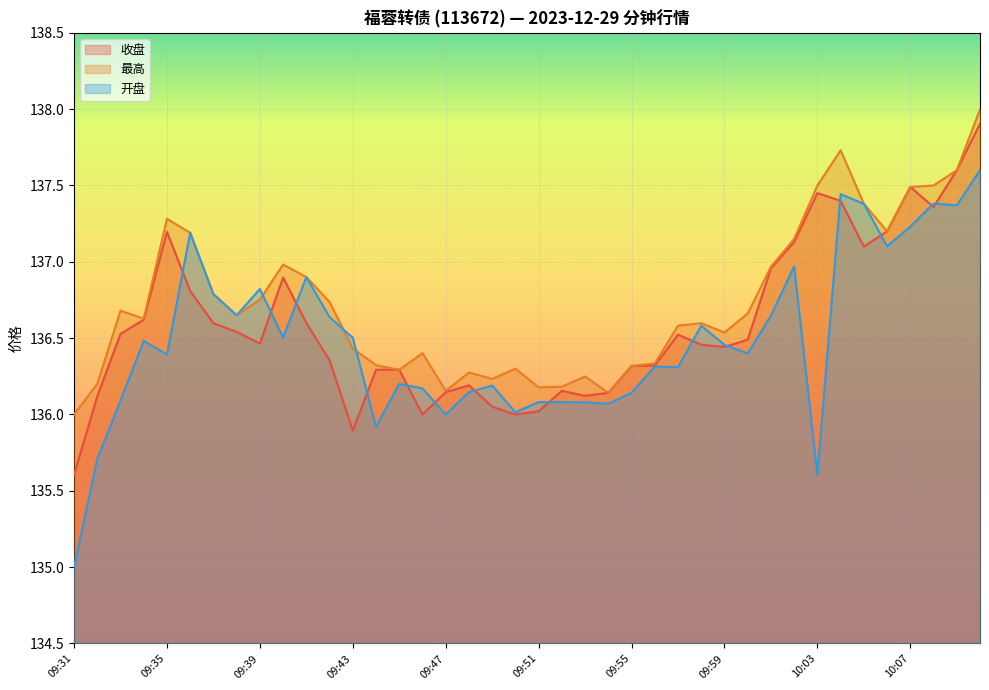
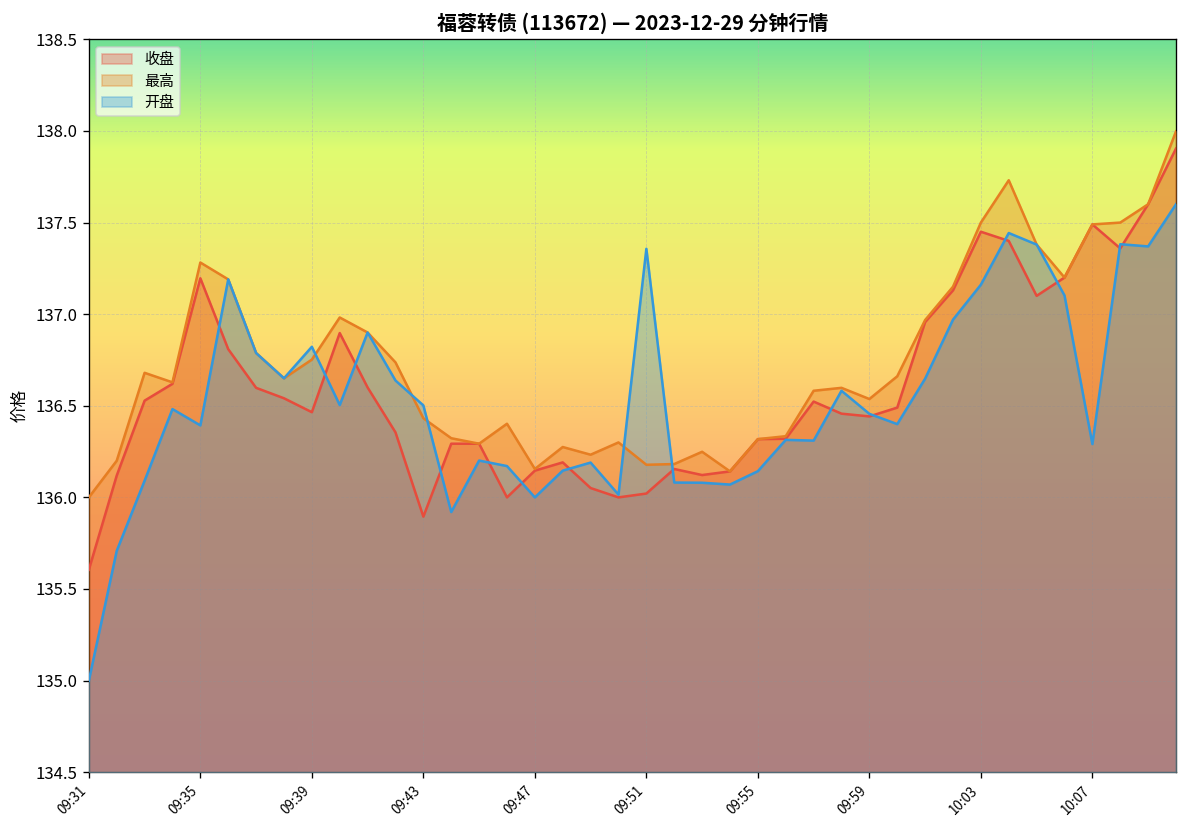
  {
    "开盘": {
      "09:31": 135.00,
      "09:35": 136.39,
      "09:39": 136.82,
      "09:43": 136.50,
      "09:47": 136.00,
-     "09:51": 136.08,
+     "09:51": 137.36,
      "09:55": 136.14,
-     "10:03": 135.61,
-     "10:07": 137.23
+     "10:03": 137.16,
+     "10:07": 136.29
    }
  }
